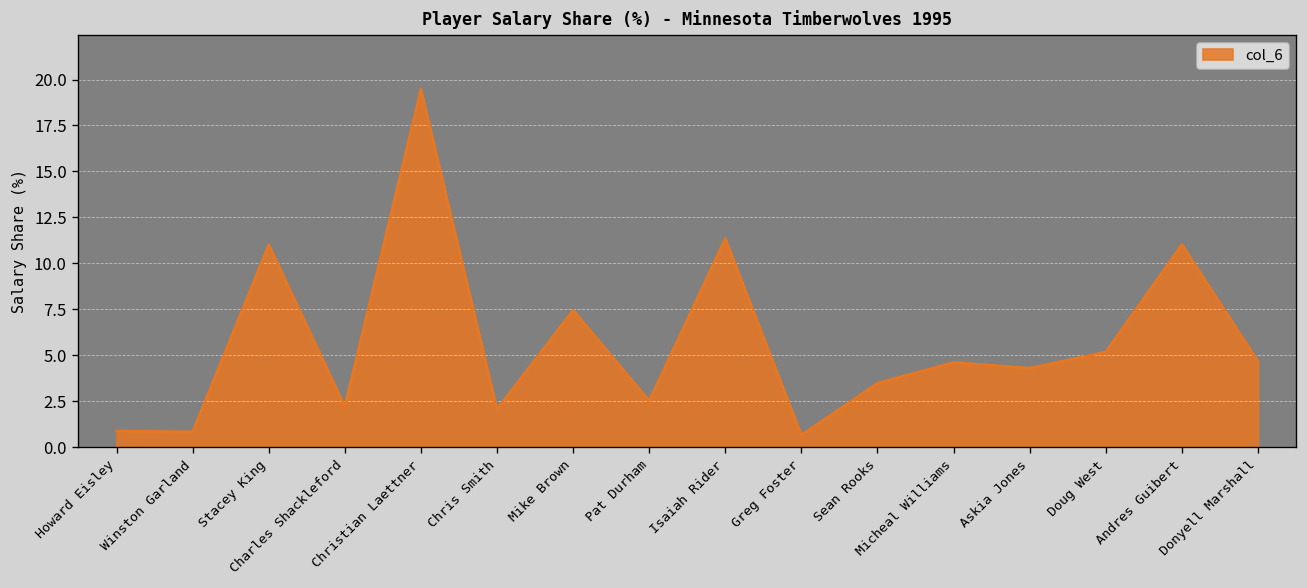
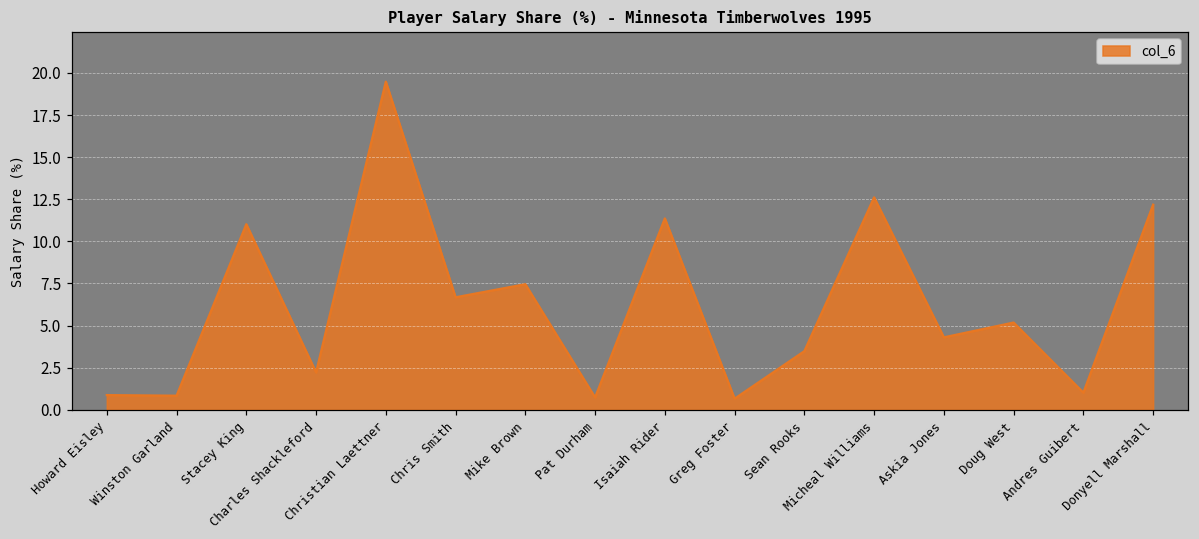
  {
    "Howard Eisley": 0.9,
    "Winston Garland": 0.8,
    "Stacey King": 11.0,
    "Charles Shackleford": 2.2,
    "Christian Laettner": 19.5,
-   "Chris Smith": 2.1,
+   "Chris Smith": 6.7,
    "Mike Brown": 7.5,
-   "Pat Durham": 2.5,
+   "Pat Durham": 0.7,
    "Isaiah Rider": 11.4,
    "Greg Foster": 0.7,
    "Sean Rooks": 3.5,
-   "Micheal Williams": 4.6,
+   "Micheal Williams": 12.6,
    "Askia Jones": 4.3,
    "Doug West": 5.2,
-   "Andres Guibert": 11.0,
-   "Donyell Marshall": 4.7
+   "Andres Guibert": 1.0,
+   "Donyell Marshall": 12.2
  }
